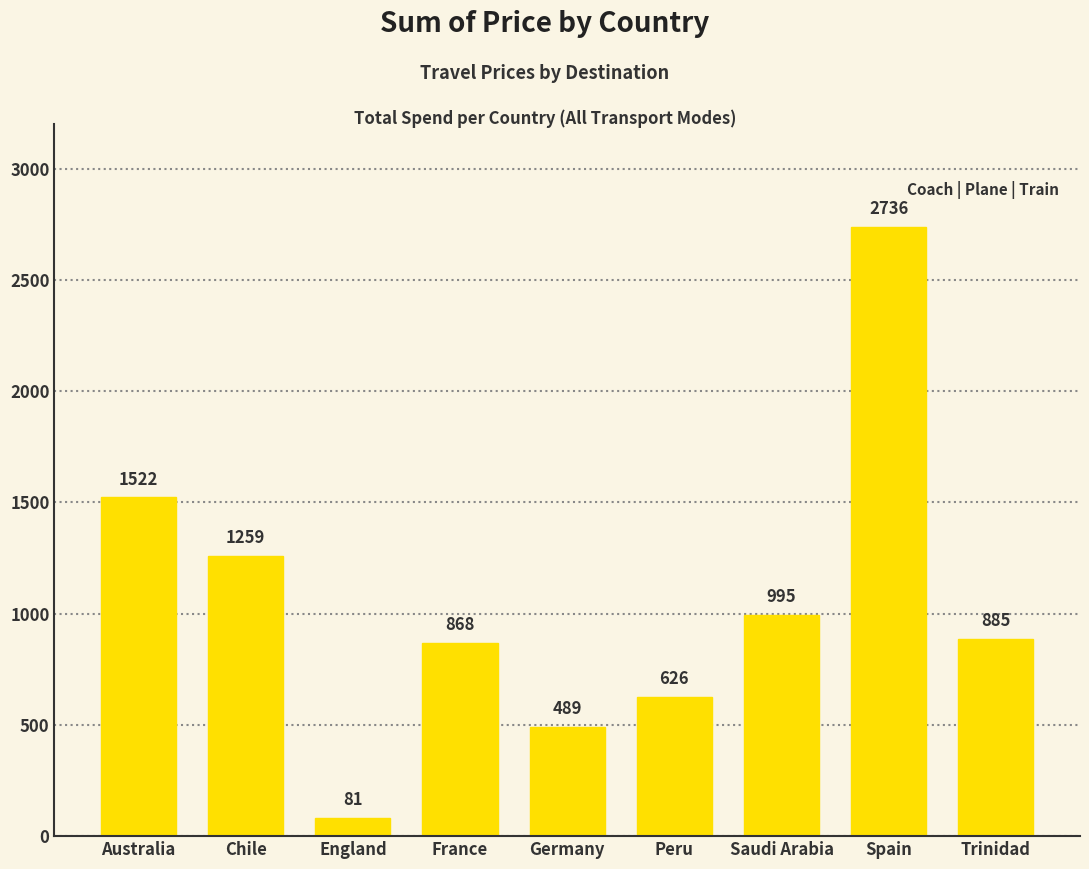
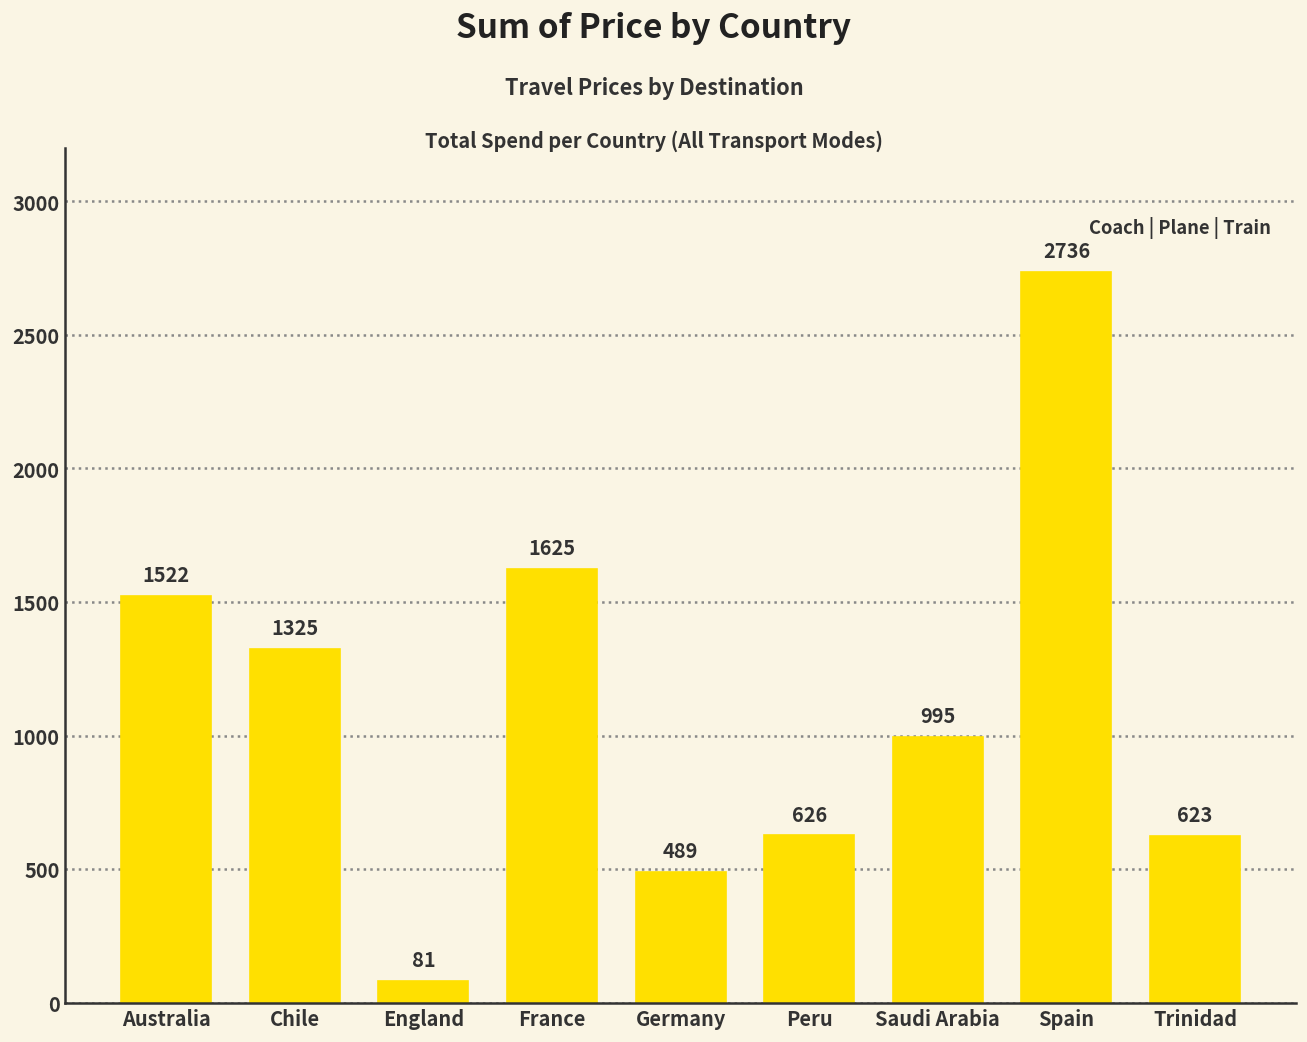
  {
    "Australia": 1522,
-   "Chile": 1259,
+   "Chile": 1325,
    "England": 81,
-   "France": 868,
+   "France": 1625,
    "Germany": 489,
    "Peru": 626,
    "Saudi Arabia": 995,
    "Spain": 2736,
-   "Trinidad": 885
+   "Trinidad": 623
  }
